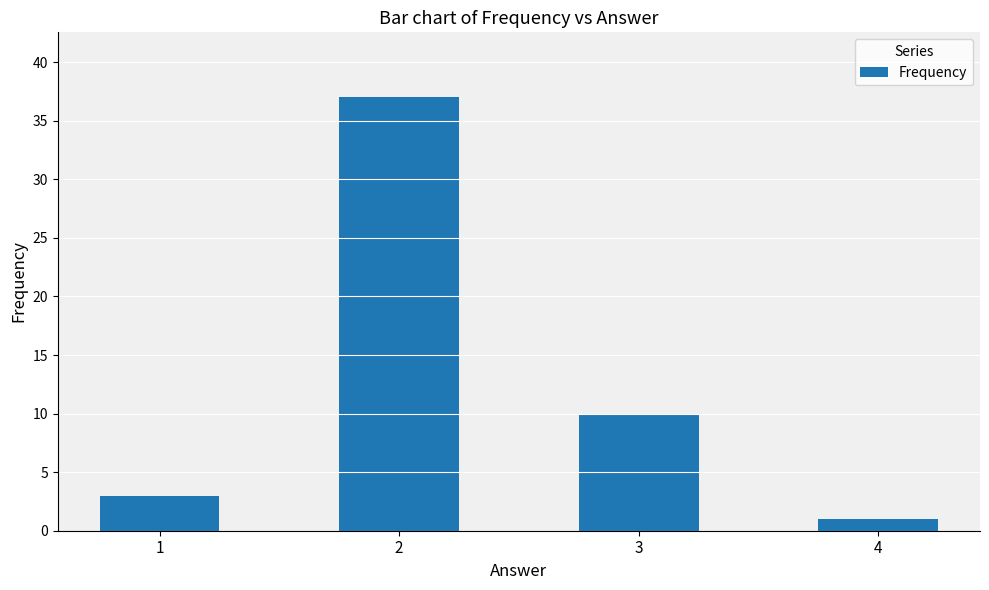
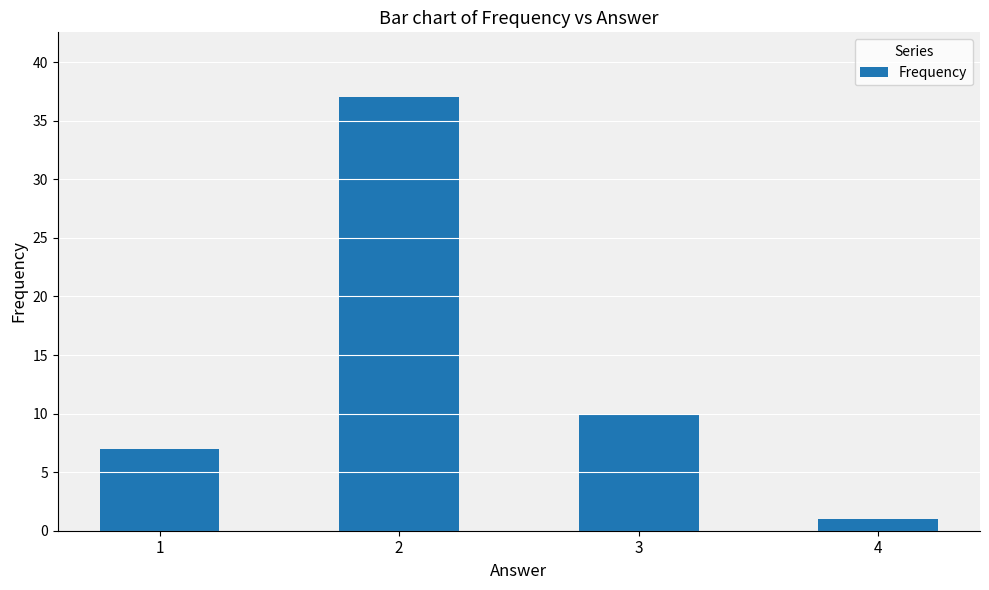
  {
-   "1": 3,
+   "1": 7,
    "2": 37,
    "3": 10,
    "4": 1
  }
